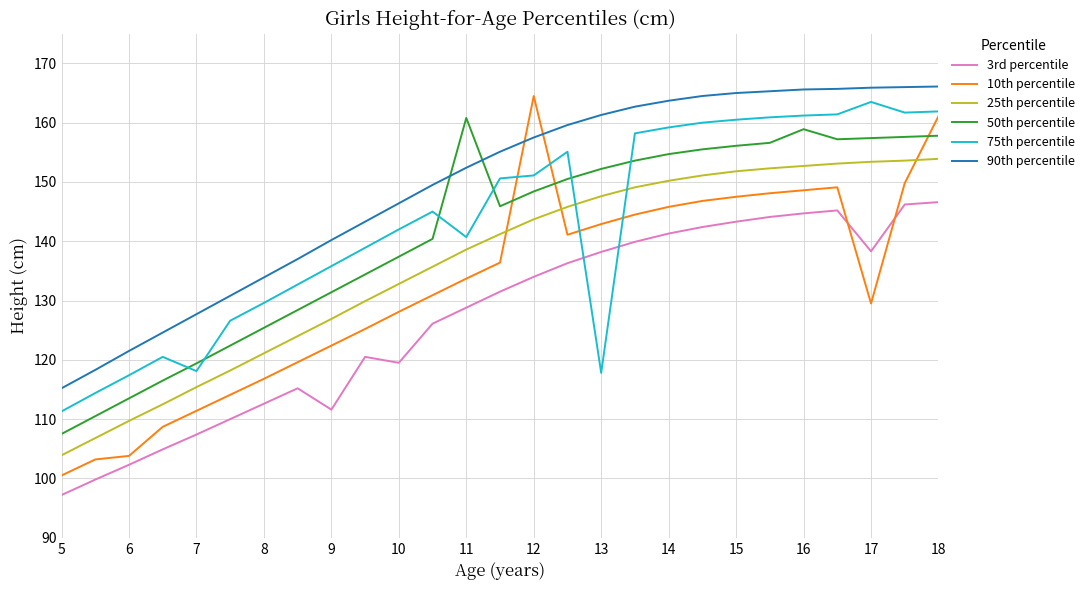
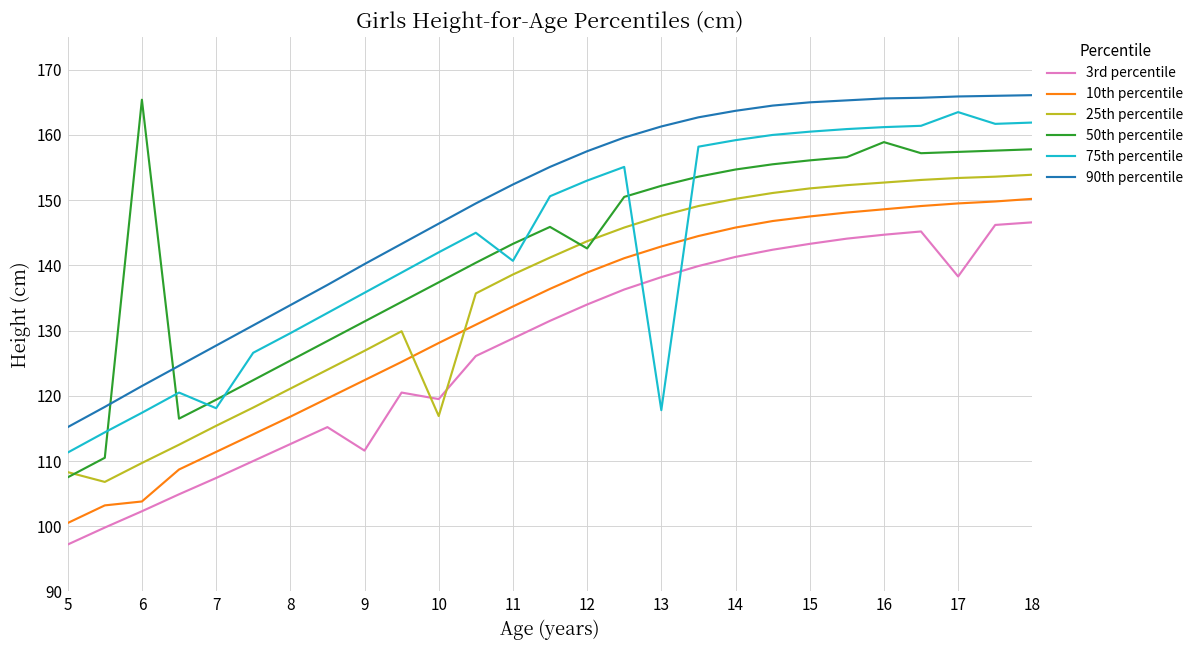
  {
    "3rd percentile": {
      "5": 97,
      "6": 102,
      "7": 107,
      "8": 113,
      "9": 112,
      "10": 120,
      "11": 129,
      "12": 134,
      "13": 138,
      "14": 141,
      "15": 143,
      "16": 145,
      "17": 138,
      "18": 147
    },
    "10th percentile": {
      "5": 101,
      "6": 104,
      "7": 111,
      "8": 117,
      "9": 122,
      "10": 128,
      "11": 134,
-     "12": 165,
+     "12": 139,
      "13": 143,
      "14": 146,
      "15": 148,
      "16": 149,
-     "17": 130,
-     "18": 161
+     "17": 150,
+     "18": 150
    },
    "25th percentile": {
-     "5": 104,
+     "5": 108,
      "6": 110,
      "7": 115,
      "8": 121,
      "9": 127,
-     "10": 133,
+     "10": 117,
      "11": 139,
      "12": 144,
      "13": 148,
      "14": 150,
      "15": 152,
      "16": 153,
      "17": 153,
      "18": 154
    },
    "50th percentile": {
      "5": 108,
-     "6": 114,
+     "6": 165,
      "7": 119,
      "8": 125,
      "9": 131,
      "10": 137,
-     "11": 161,
-     "12": 148,
+     "11": 143,
+     "12": 143,
      "13": 152,
      "14": 155,
      "15": 156,
      "16": 159,
      "17": 157,
      "18": 158
    },
    "75th percentile": {
      "5": 111,
      "6": 117,
      "7": 118,
      "8": 130,
      "9": 136,
      "10": 142,
      "11": 141,
-     "12": 151,
+     "12": 153,
      "13": 118,
      "14": 159,
      "15": 161,
      "16": 161,
      "17": 164,
      "18": 162
    },
    "90th percentile": {
      "5": 115,
      "6": 122,
      "7": 128,
      "8": 134,
      "9": 140,
      "10": 146,
      "11": 152,
      "12": 158,
      "13": 161,
      "14": 164,
      "15": 165,
      "16": 166,
      "17": 166,
      "18": 166
    }
  }
